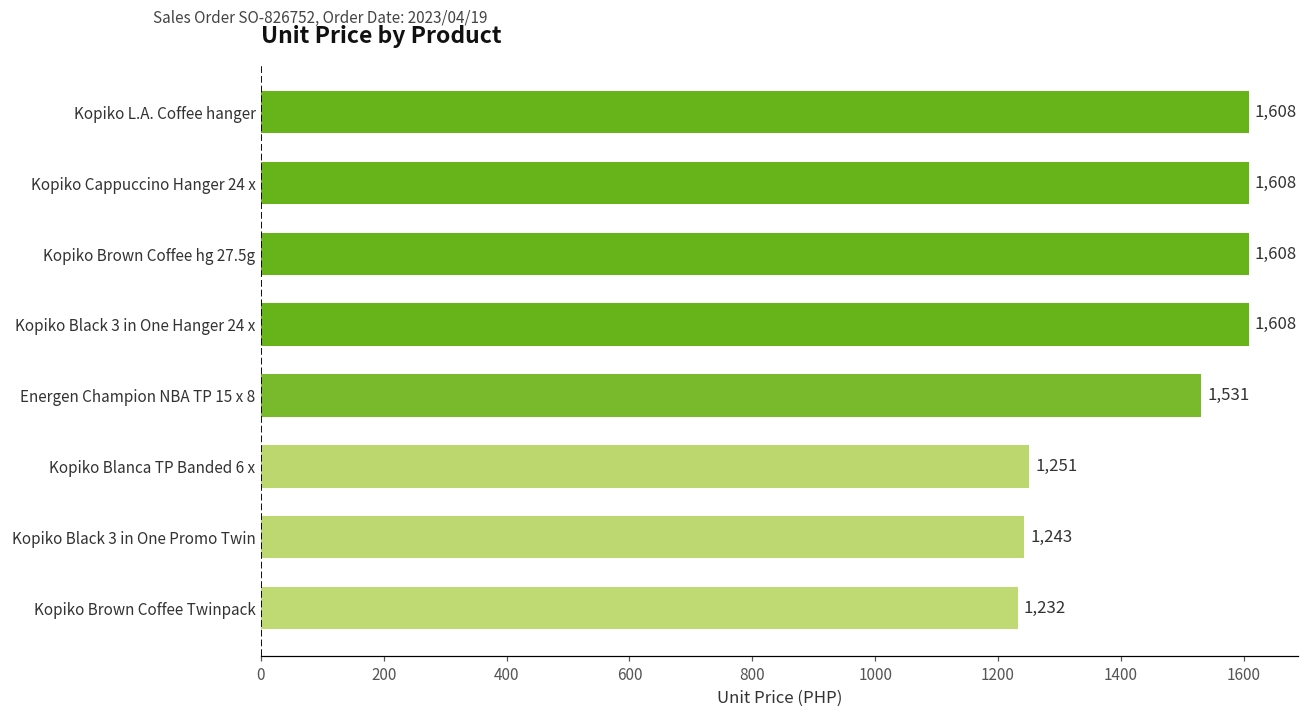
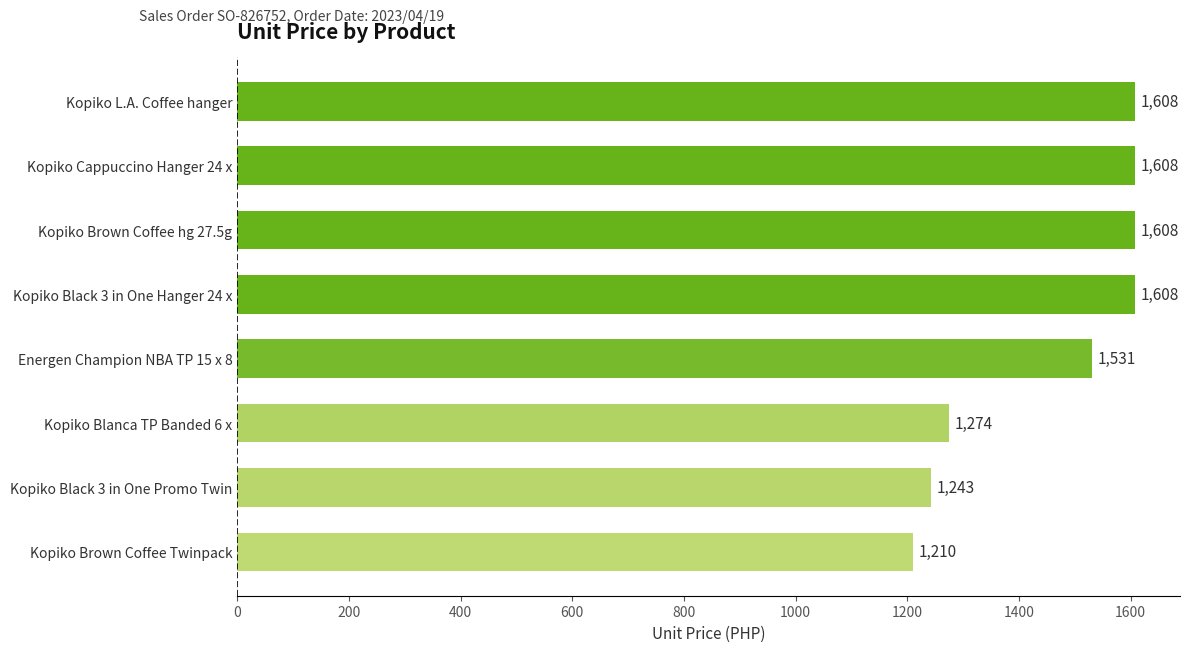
  {
    "Kopiko L.A. Coffee hanger": "1,608",
    "Kopiko Cappuccino Hanger 24 x": "1,608",
    "Kopiko Brown Coffee hg 27.5g": "1,608",
    "Kopiko Black 3 in One Hanger 24 x": "1,608",
    "Energen Champion NBA TP 15 x 8": "1,531",
-   "Kopiko Blanca TP Banded 6 x": "1,251",
+   "Kopiko Blanca TP Banded 6 x": "1,274",
    "Kopiko Black 3 in One Promo Twin": "1,243",
-   "Kopiko Brown Coffee Twinpack": "1,232"
+   "Kopiko Brown Coffee Twinpack": "1,210"
  }
